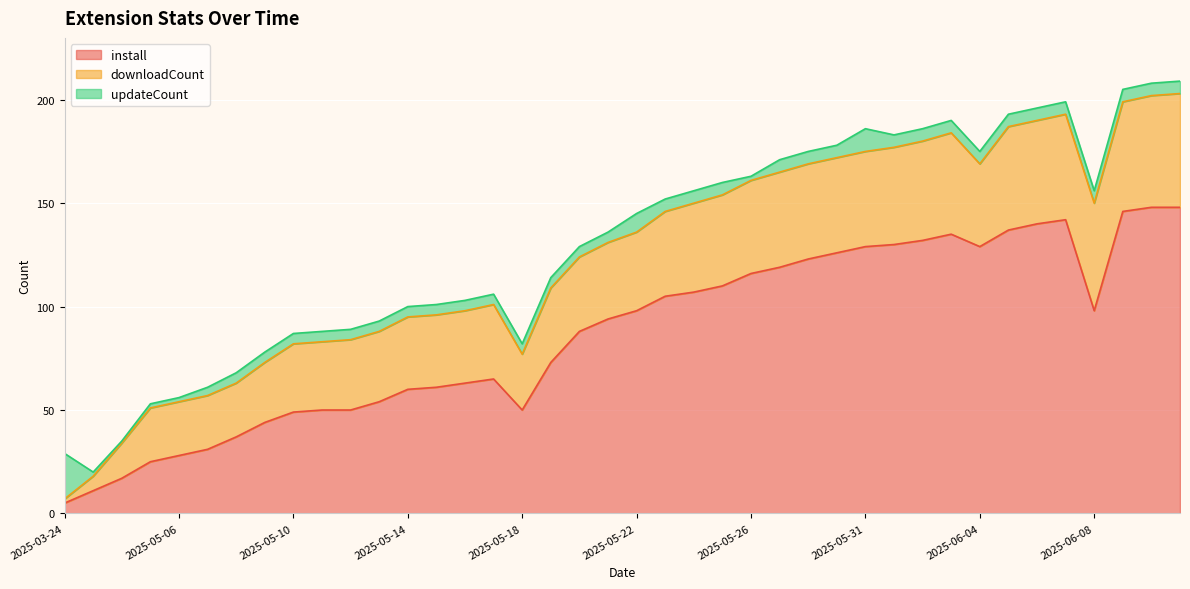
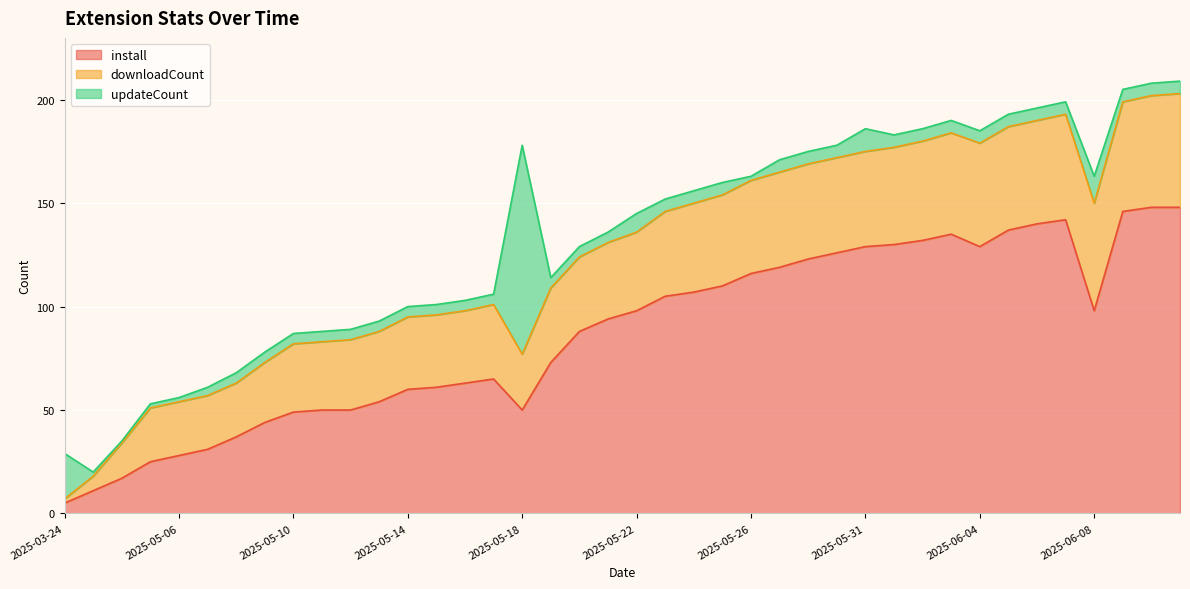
  {
    "install": {
      "2025-03-24": 5,
      "2025-05-06": 28,
      "2025-05-10": 49,
      "2025-05-14": 60,
      "2025-05-18": 50,
      "2025-05-22": 98,
      "2025-05-26": 116,
      "2025-05-31": 129,
      "2025-06-04": 129,
      "2025-06-08": 98
    },
    "downloadCount": {
      "2025-03-24": 2,
      "2025-05-06": 26,
      "2025-05-10": 33,
      "2025-05-14": 35,
      "2025-05-18": 27,
      "2025-05-22": 38,
      "2025-05-26": 45,
      "2025-05-31": 46,
-     "2025-06-04": 40,
+     "2025-06-04": 50,
      "2025-06-08": 52
    },
    "updateCount": {
      "2025-03-24": 22,
      "2025-05-06": 2,
      "2025-05-10": 5,
      "2025-05-14": 5,
-     "2025-05-18": 5,
+     "2025-05-18": 101,
      "2025-05-22": 9,
      "2025-05-26": 2,
      "2025-05-31": 11,
      "2025-06-04": 6,
-     "2025-06-08": 6
+     "2025-06-08": 13
    }
  }
